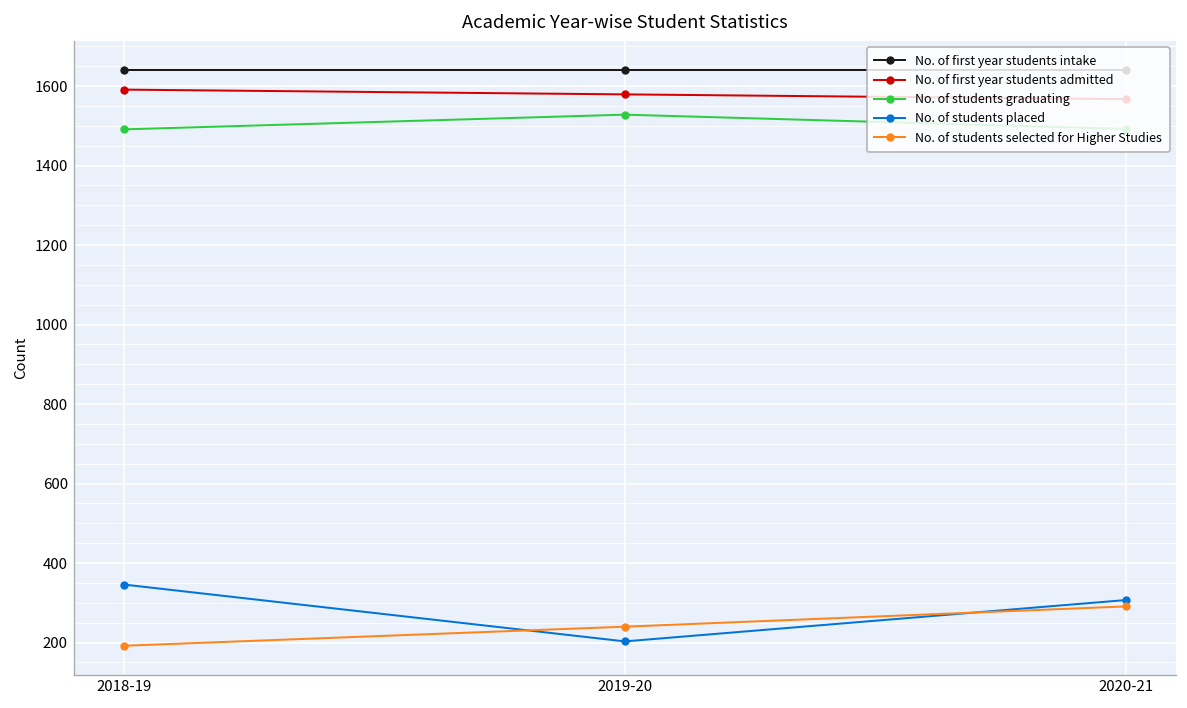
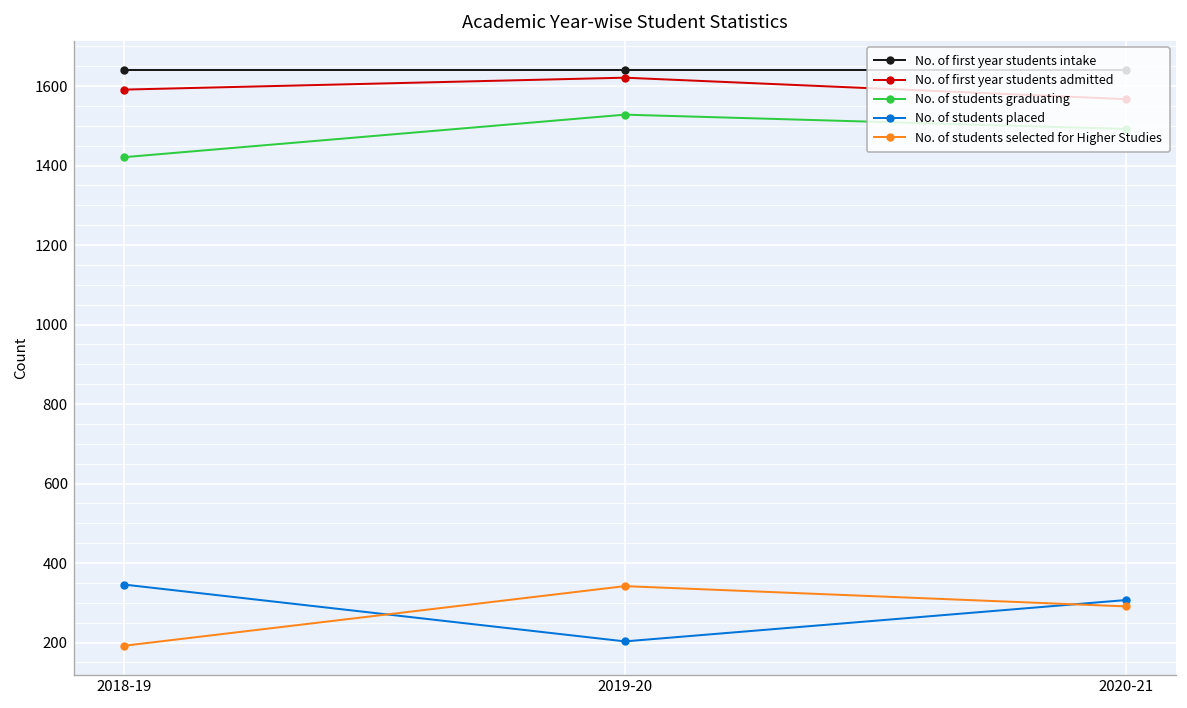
  {
    "No. of first year students intake": {
      "2018-19": 1640,
      "2019-20": 1640
    },
    "No. of first year students admitted": {
      "2018-19": 1590,
-     "2019-20": 1580
+     "2019-20": 1620
    },
    "No. of students graduating": {
-     "2018-19": 1490,
+     "2018-19": 1420,
      "2019-20": 1530
    },
    "No. of students placed": {
      "2018-19": 350,
      "2019-20": 200,
      "2020-21": 310
    },
    "No. of students selected for Higher Studies": {
      "2018-19": 190,
-     "2019-20": 240,
+     "2019-20": 340,
      "2020-21": 290
    }
  }
